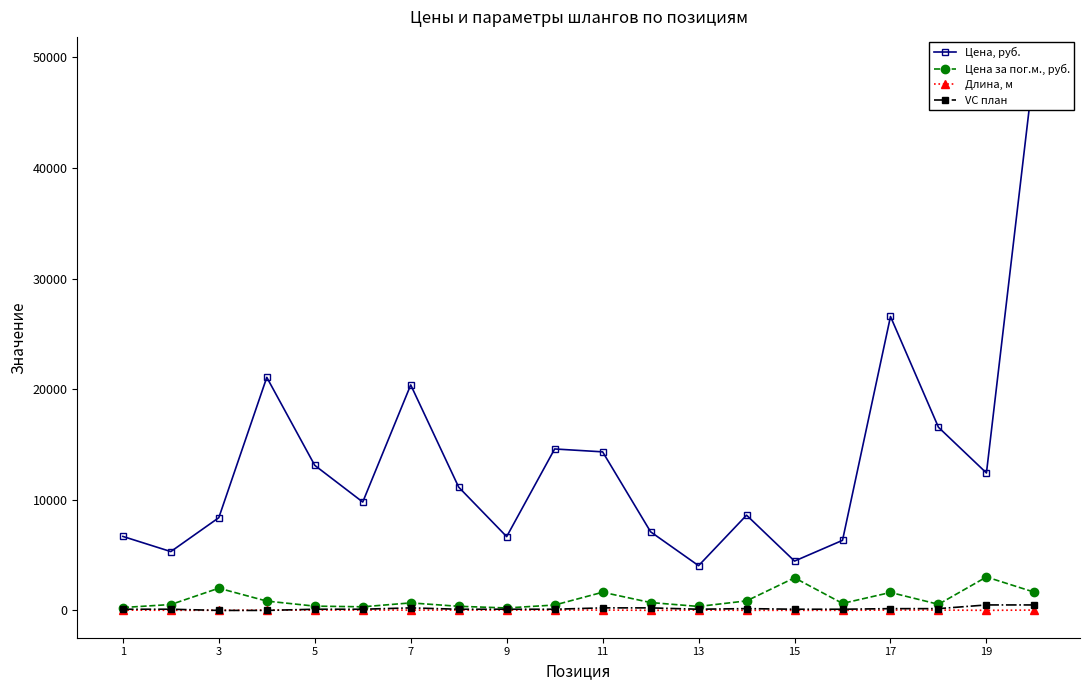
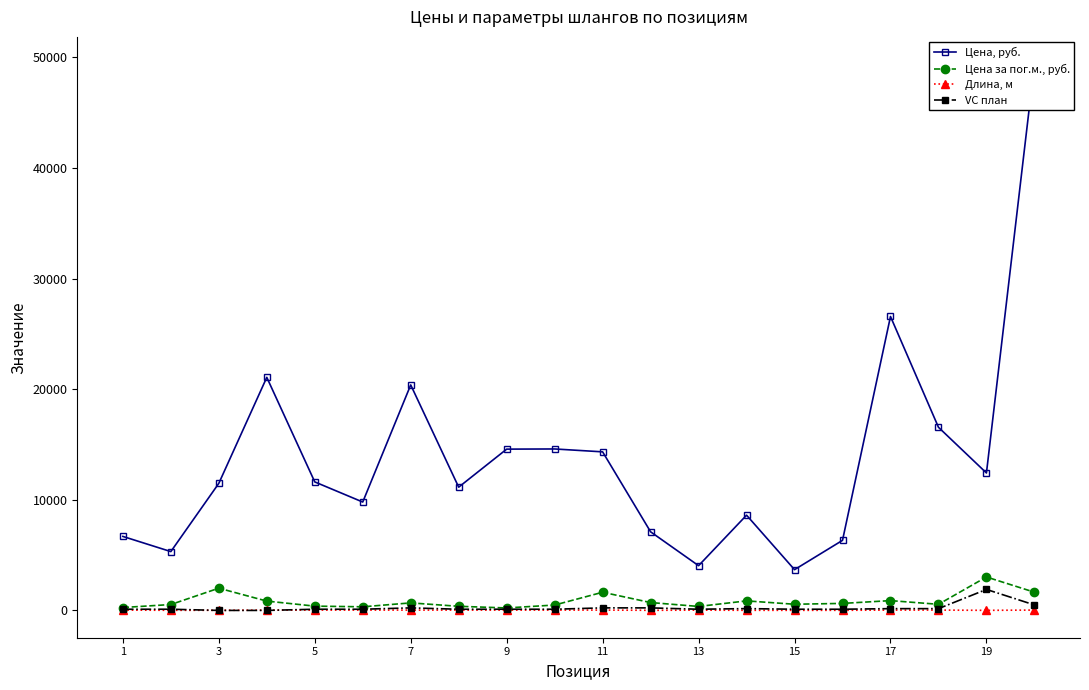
  {
    "Цена, руб.": {
      "1": 6700,
-     "3": 8400,
-     "5": 13100,
+     "3": 11500,
+     "5": 11600,
      "7": 20400,
-     "9": 6700,
+     "9": 14600,
      "11": 14300,
      "13": 4000,
-     "15": 4500,
+     "15": 3700,
      "17": 26600,
      "19": 12400
    },
    "Цена за пог.м., руб.": {
      "3": 2000,
      "5": 400,
      "7": 700,
      "11": 1600,
      "13": 400,
-     "15": 2900,
-     "17": 1600,
+     "15": 600,
+     "17": 900,
      "19": 3000
    },
    "Длина, м": {
      "19": 0
    },
    "VC план": {
-     "19": 500
+     "19": 1900
    }
  }
